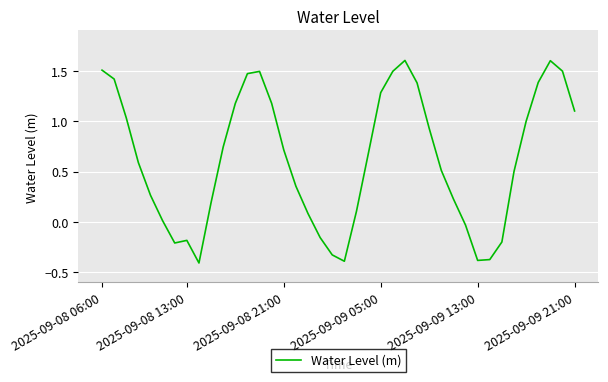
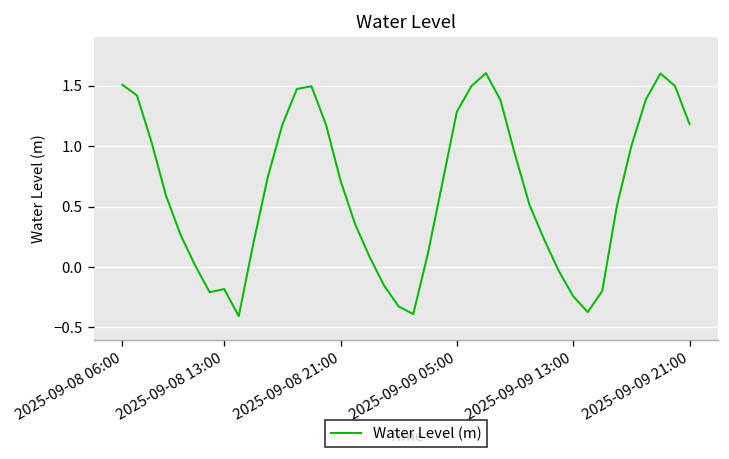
  {
    "2025-09-08 06:00": 1.51,
    "2025-09-08 13:00": -0.18,
    "2025-09-08 21:00": 0.71,
    "2025-09-09 05:00": 1.28,
-   "2025-09-09 13:00": -0.38,
-   "2025-09-09 21:00": 1.10
+   "2025-09-09 13:00": -0.24,
+   "2025-09-09 21:00": 1.18
  }
